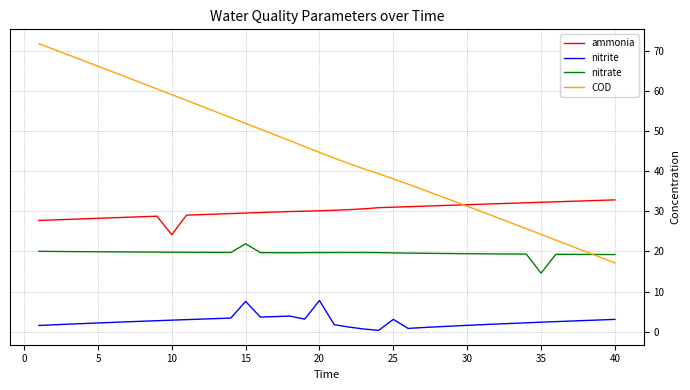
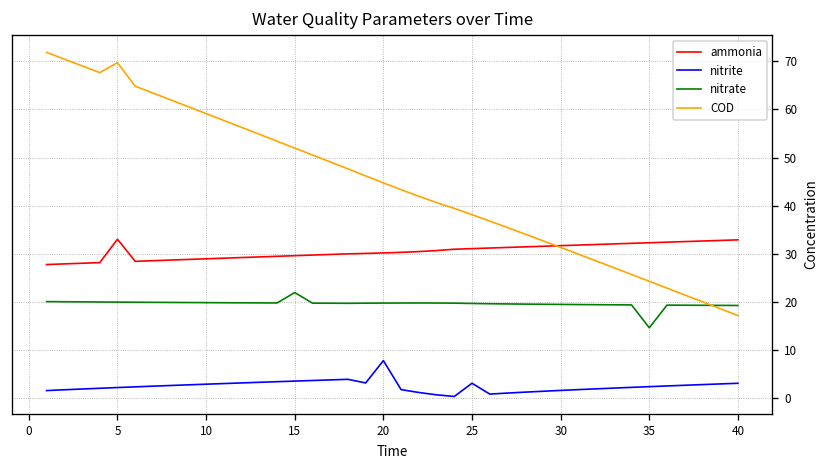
  {
    "ammonia": {
-     "5": 28,
-     "10": 24,
+     "5": 33,
+     "10": 29,
      "15": 30,
      "20": 30,
      "25": 31,
      "35": 32,
      "40": 33
    },
    "nitrite": {
      "5": 2,
      "10": 3,
-     "15": 8,
+     "15": 4,
      "20": 8,
      "25": 3,
      "30": 2,
      "35": 2,
      "40": 3
    },
    "nitrate": {
      "5": 20,
      "10": 20,
      "15": 22,
      "20": 20,
      "25": 20,
      "30": 19,
      "35": 15,
      "40": 19
    },
    "COD": {
-     "5": 66,
+     "5": 70,
      "10": 59,
      "15": 52,
      "20": 45,
      "25": 38,
      "35": 24,
      "40": 17
    }
  }
